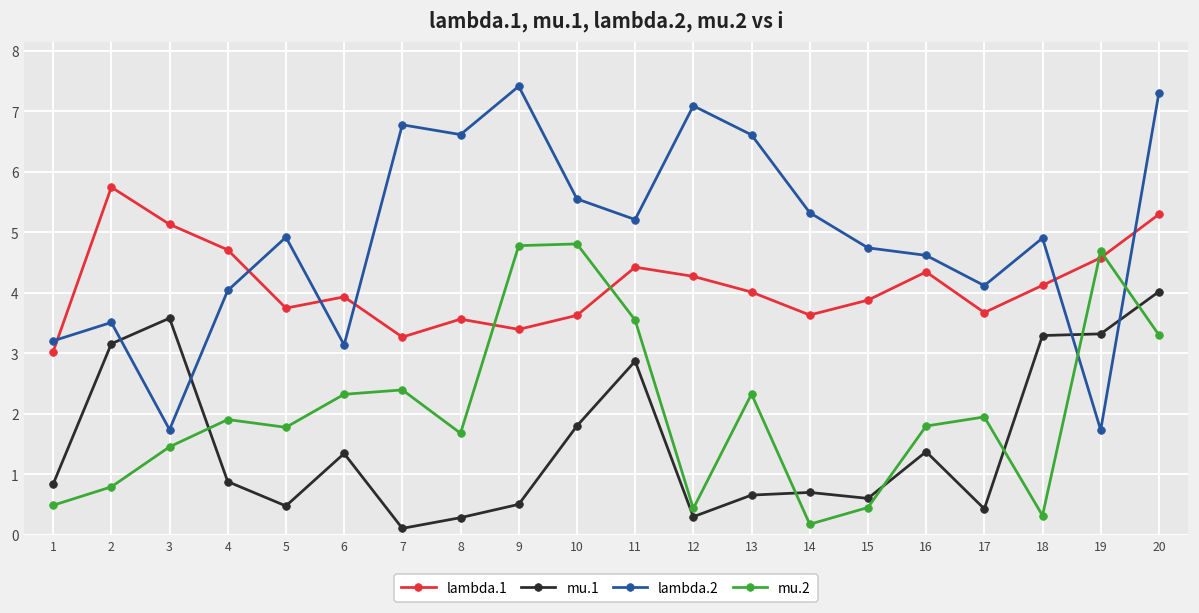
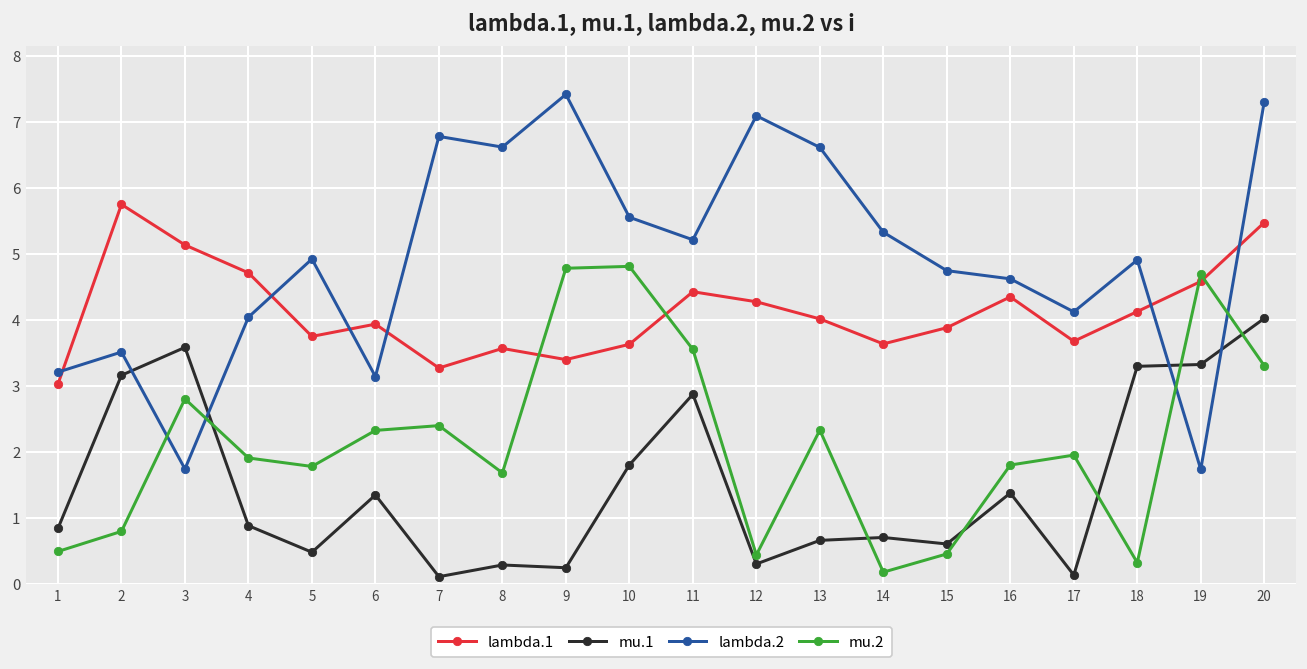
  {
    "lambda.1": {
      "1": 3.0,
      "2": 5.7,
      "3": 5.1,
      "4": 4.7,
      "5": 3.7,
      "6": 3.9,
      "7": 3.3,
      "8": 3.6,
      "9": 3.4,
      "10": 3.6,
      "11": 4.4,
      "12": 4.3,
      "13": 4.0,
      "14": 3.6,
      "15": 3.9,
      "16": 4.3,
      "17": 3.7,
      "18": 4.1,
      "19": 4.6,
-     "20": 5.3
+     "20": 5.5
    },
    "mu.1": {
      "1": 0.8,
      "2": 3.2,
      "3": 3.6,
      "4": 0.9,
      "5": 0.5,
      "6": 1.3,
      "7": 0.1,
      "8": 0.3,
-     "9": 0.5,
+     "9": 0.2,
      "10": 1.8,
      "11": 2.9,
      "12": 0.3,
      "13": 0.7,
      "14": 0.7,
      "15": 0.6,
      "16": 1.4,
-     "17": 0.4,
+     "17": 0.1,
      "18": 3.3,
      "19": 3.3,
      "20": 4.0
    },
    "lambda.2": {
      "1": 3.2,
      "2": 3.5,
      "3": 1.7,
      "4": 4.0,
      "5": 4.9,
      "6": 3.1,
      "7": 6.8,
      "8": 6.6,
      "9": 7.4,
      "10": 5.6,
      "11": 5.2,
      "12": 7.1,
      "13": 6.6,
      "14": 5.3,
      "15": 4.7,
      "16": 4.6,
      "17": 4.1,
      "18": 4.9,
      "19": 1.7,
      "20": 7.3
    },
    "mu.2": {
      "1": 0.5,
      "2": 0.8,
-     "3": 1.5,
+     "3": 2.8,
      "4": 1.9,
      "5": 1.8,
      "6": 2.3,
      "7": 2.4,
      "8": 1.7,
      "9": 4.8,
      "10": 4.8,
      "11": 3.6,
      "12": 0.4,
      "13": 2.3,
      "14": 0.2,
      "15": 0.5,
      "16": 1.8,
      "17": 2.0,
      "18": 0.3,
      "19": 4.7,
      "20": 3.3
    }
  }
